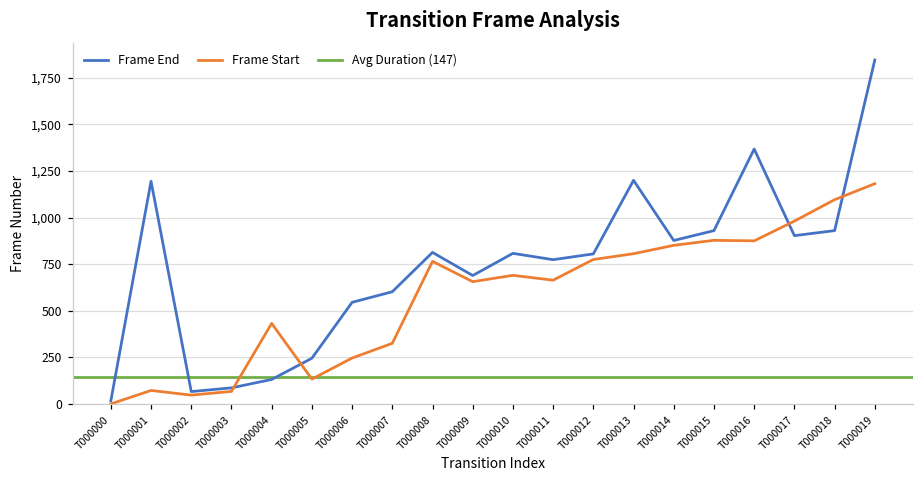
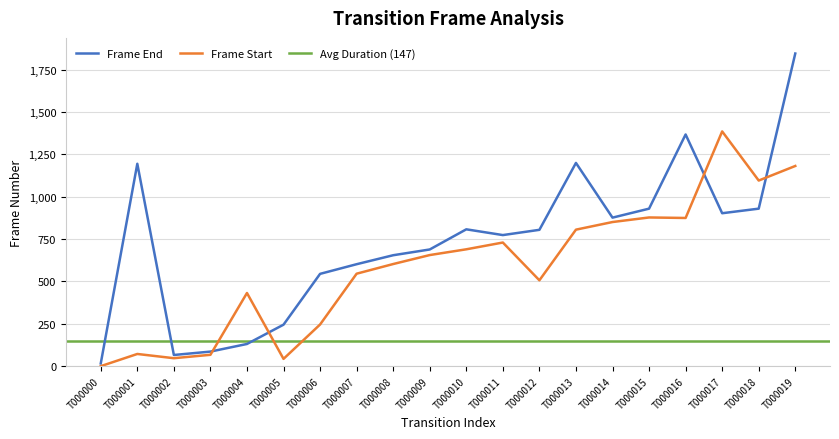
  {
    "Frame End": {
      "T000000": "20",
      "T000001": "1,200",
      "T000002": "70",
      "T000003": "90",
      "T000004": "130",
      "T000005": "250",
      "T000006": "550",
      "T000007": "600",
-     "T000008": "810",
+     "T000008": "660",
      "T000009": "690",
      "T000010": "810",
      "T000011": "770",
      "T000012": "810",
      "T000013": "1,200",
      "T000014": "880",
      "T000015": "930",
      "T000016": "1,370",
      "T000017": "900",
      "T000018": "930",
      "T000019": "1,850"
    },
    "Frame Start": {
      "T000000": "0",
      "T000001": "70",
      "T000002": "50",
      "T000003": "70",
      "T000004": "430",
-     "T000005": "130",
+     "T000005": "40",
      "T000006": "250",
-     "T000007": "330",
-     "T000008": "770",
+     "T000007": "550",
+     "T000008": "600",
      "T000009": "660",
      "T000010": "690",
-     "T000011": "660",
-     "T000012": "780",
+     "T000011": "730",
+     "T000012": "510",
      "T000013": "810",
      "T000014": "850",
      "T000015": "880",
      "T000016": "880",
-     "T000017": "980",
+     "T000017": "1,390",
      "T000018": "1,100",
      "T000019": "1,180"
    }
  }
